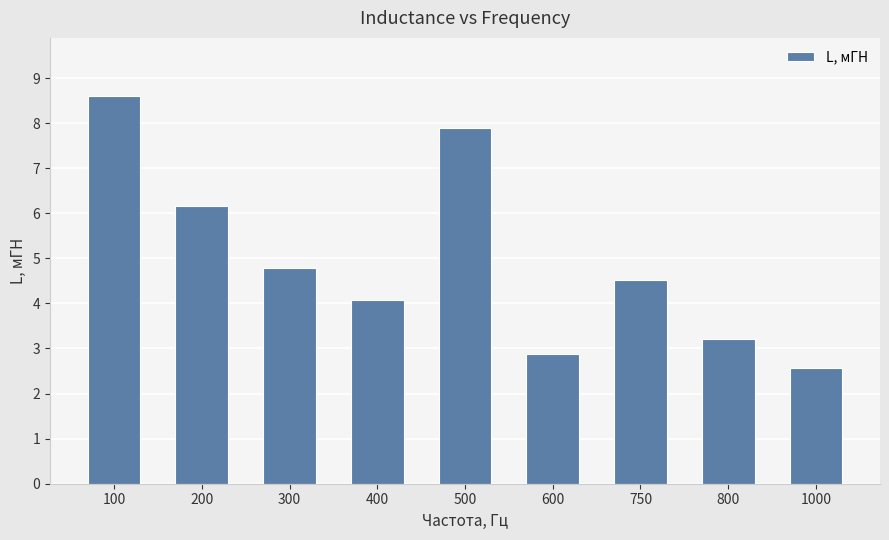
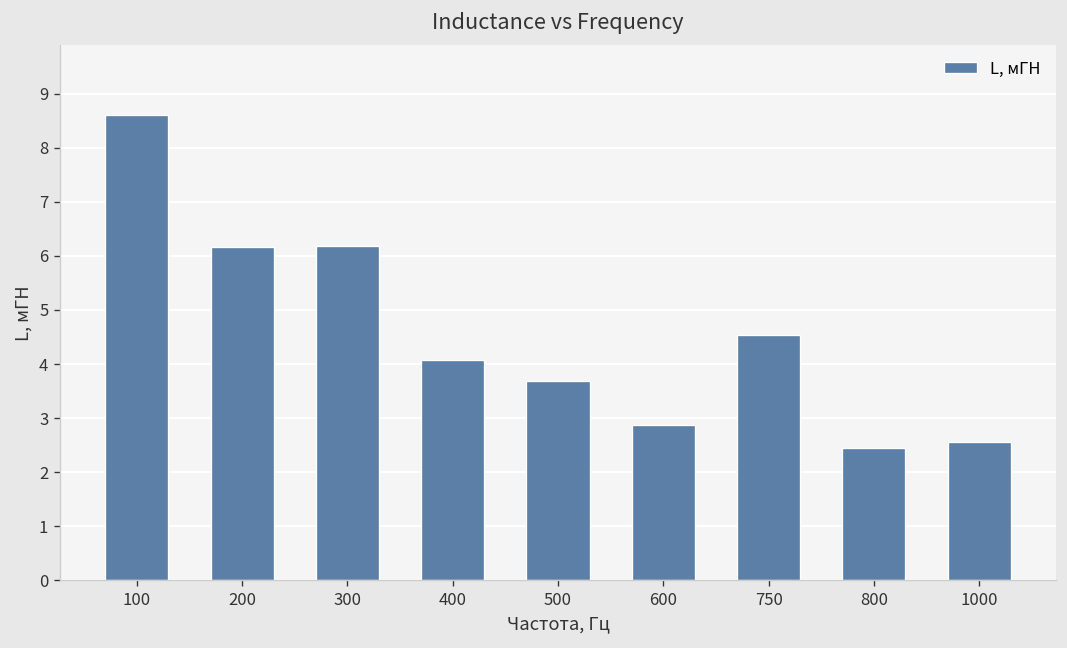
  {
    "100": 8.6,
    "200": 6.2,
-   "300": 4.8,
+   "300": 6.2,
    "400": 4.1,
-   "500": 7.9,
+   "500": 3.7,
    "600": 2.9,
    "750": 4.5,
-   "800": 3.2,
+   "800": 2.5,
    "1000": 2.6
  }
